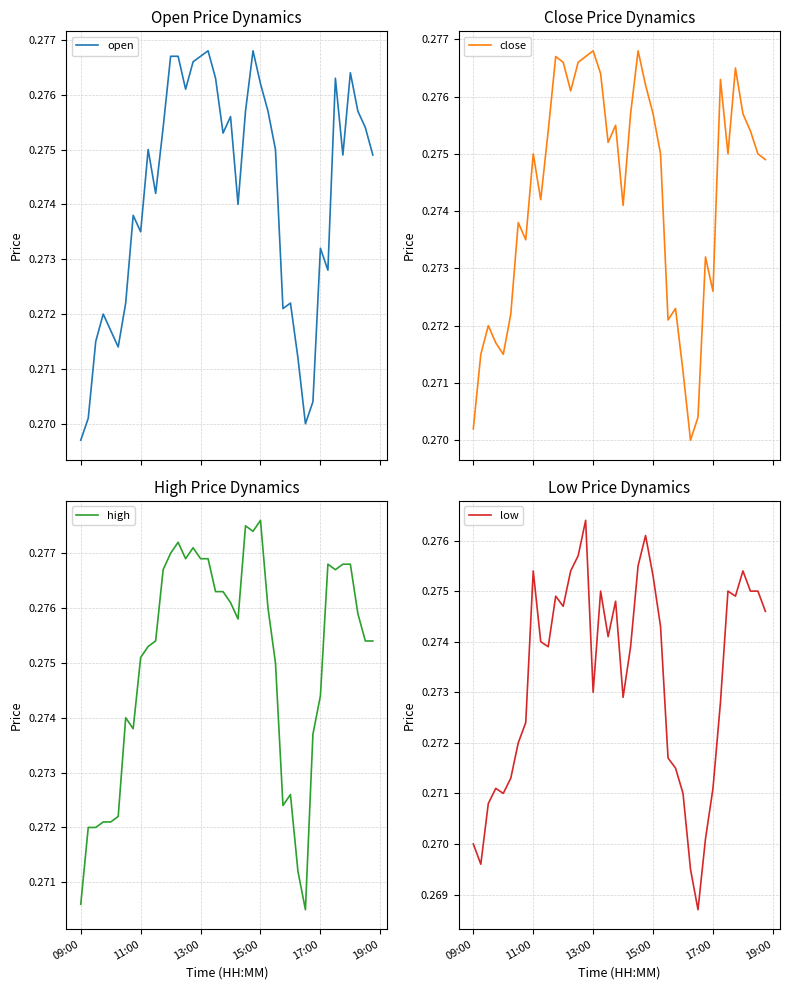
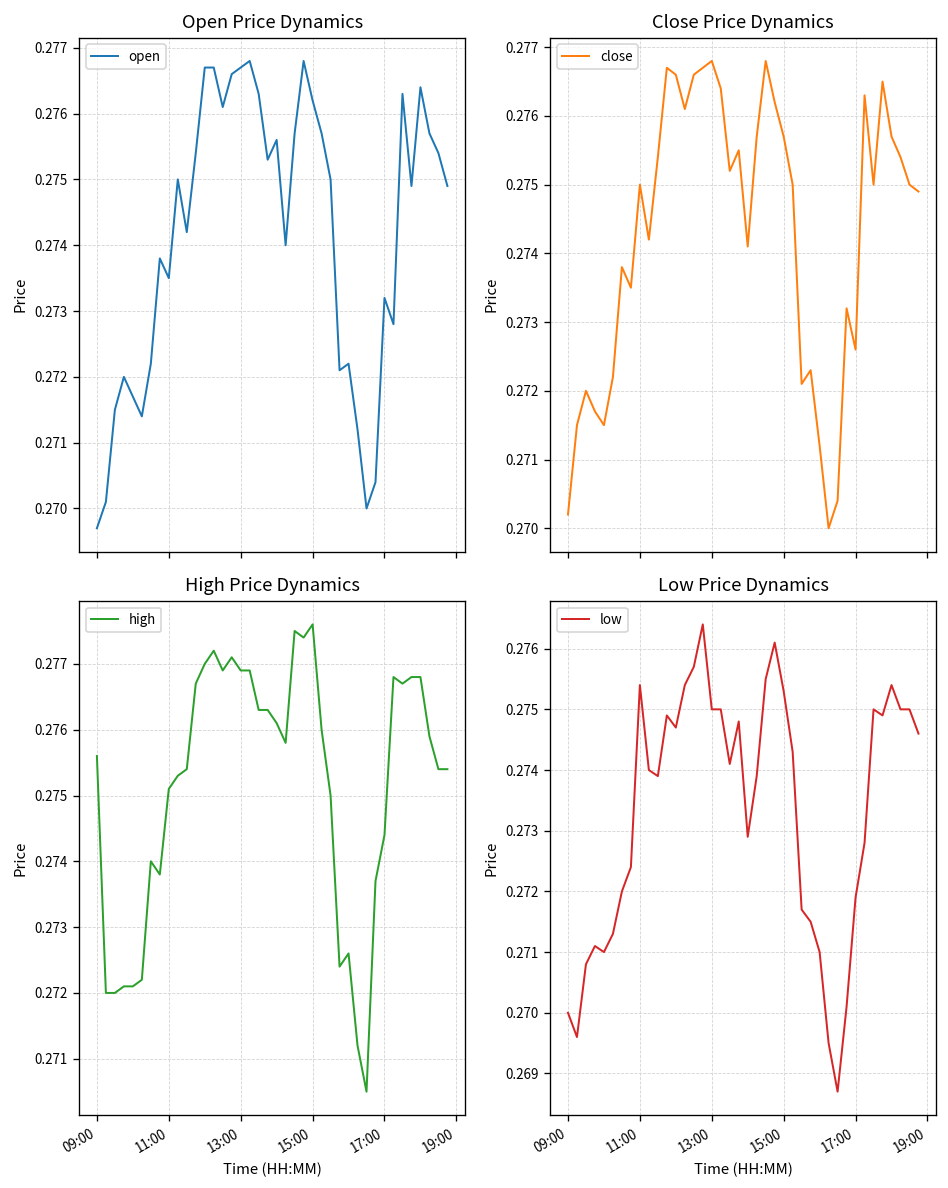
  {
    "High Price Dynamics": {
-     "09:00": 0.2706,
+     "09:00": 0.2756,
      "11:00": 0.2751,
      "13:00": 0.2769,
      "15:00": 0.2776,
      "17:00": 0.2744
    },
    "Low Price Dynamics": {
      "09:00": 0.2700,
      "11:00": 0.2754,
-     "13:00": 0.273,
+     "13:00": 0.275,
      "15:00": 0.2753,
-     "17:00": 0.2711
+     "17:00": 0.2719
    }
  }
